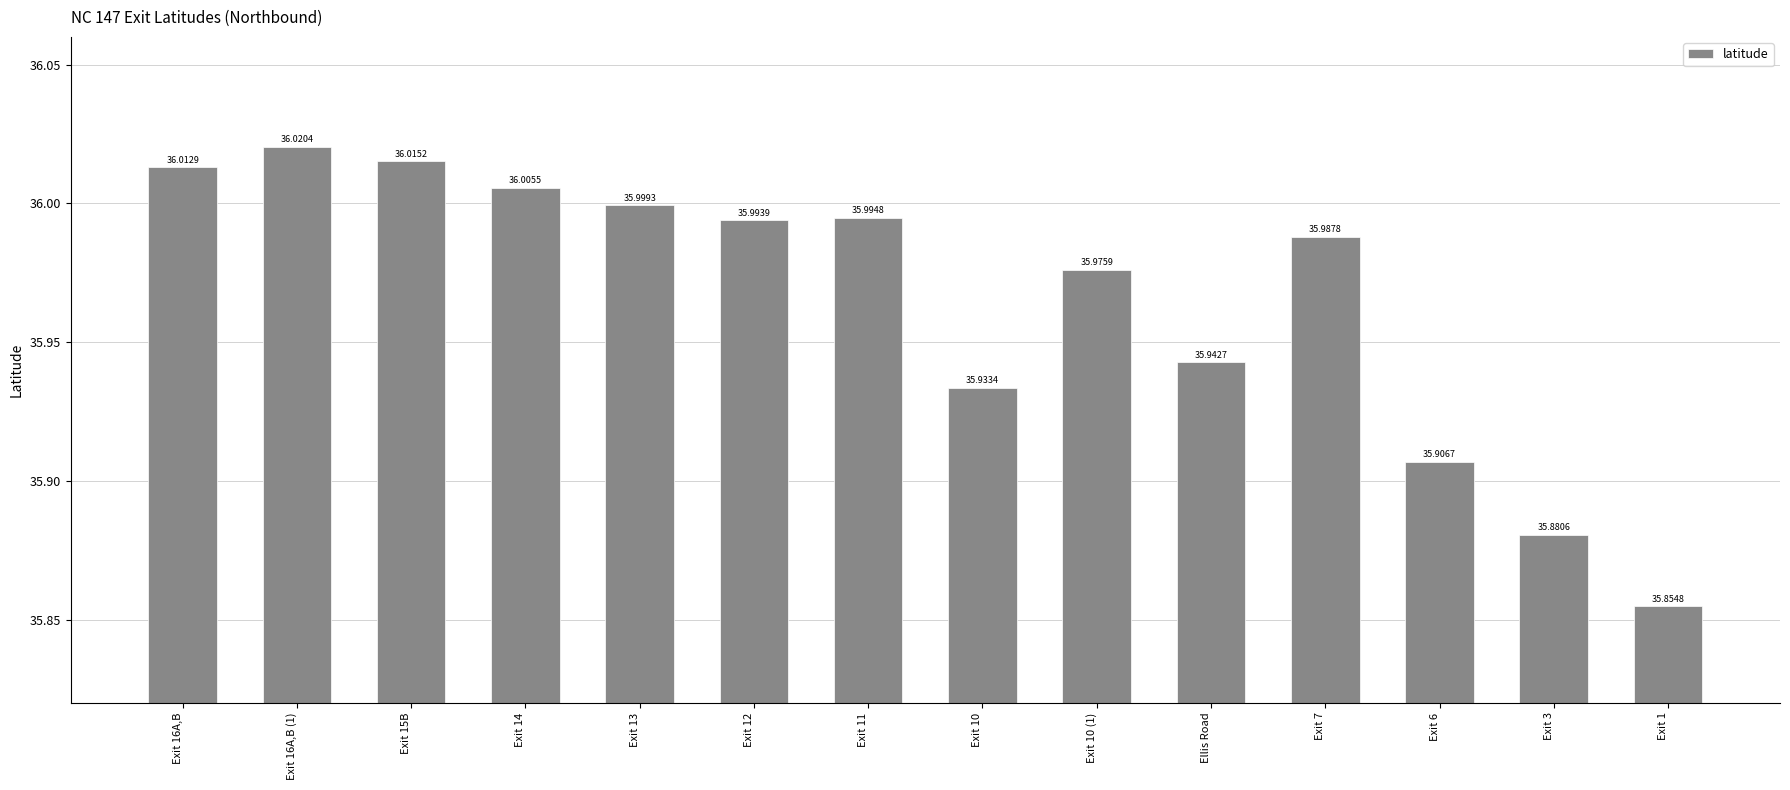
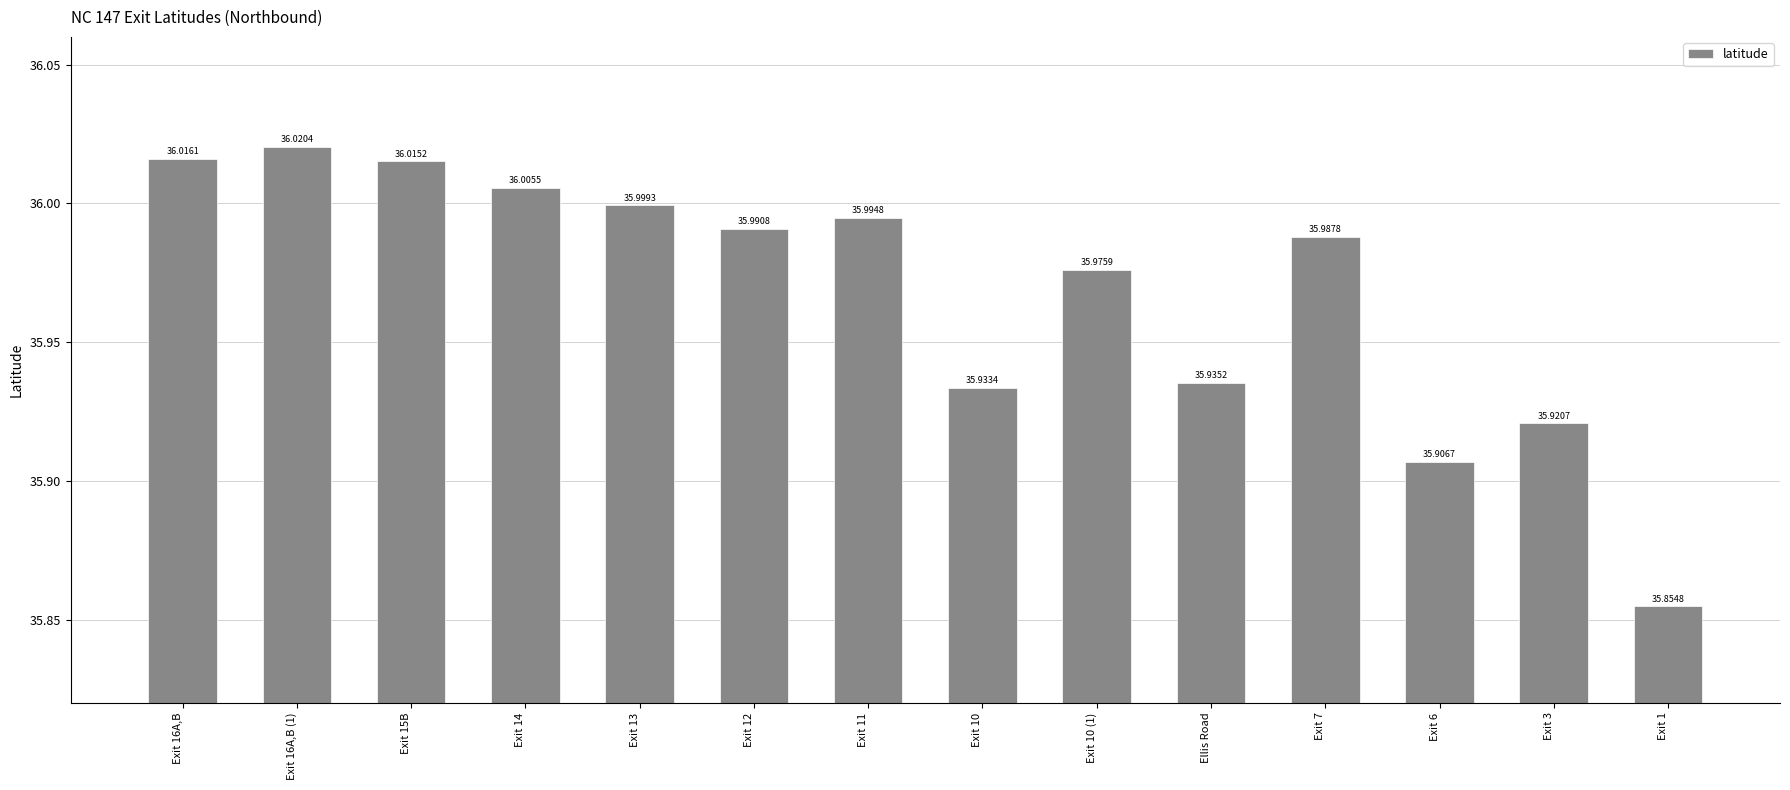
  {
-   "Exit 16A,B": 36.0129,
+   "Exit 16A,B": 36.0161,
    "Exit 16A,B (1)": 36.0204,
    "Exit 15B": 36.0152,
    "Exit 14": 36.0055,
    "Exit 13": 35.9993,
-   "Exit 12": 35.9939,
+   "Exit 12": 35.9908,
    "Exit 11": 35.9948,
    "Exit 10": 35.9334,
    "Exit 10 (1)": 35.9759,
-   "Ellis Road": 35.9427,
+   "Ellis Road": 35.9352,
    "Exit 7": 35.9878,
    "Exit 6": 35.9067,
-   "Exit 3": 35.8806,
+   "Exit 3": 35.9207,
    "Exit 1": 35.8548
  }
